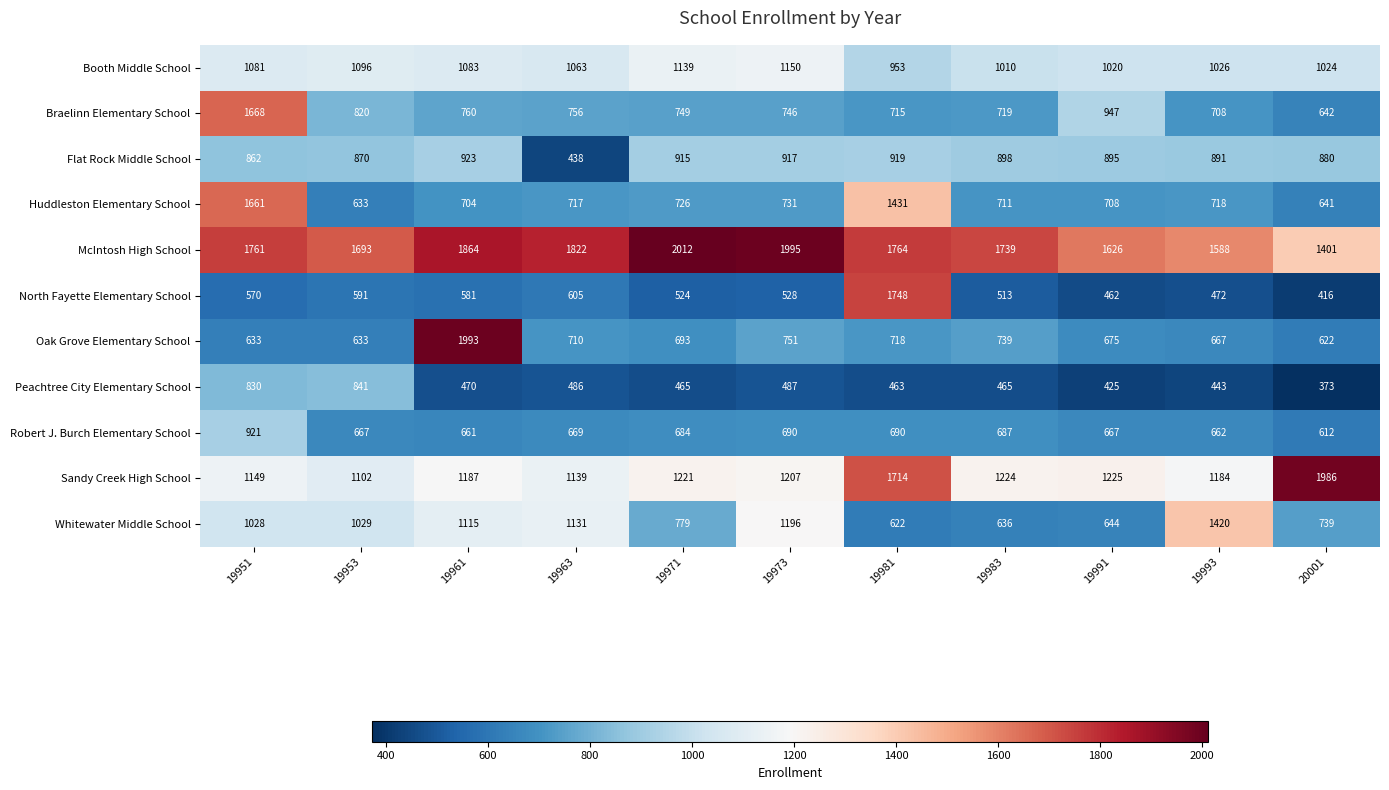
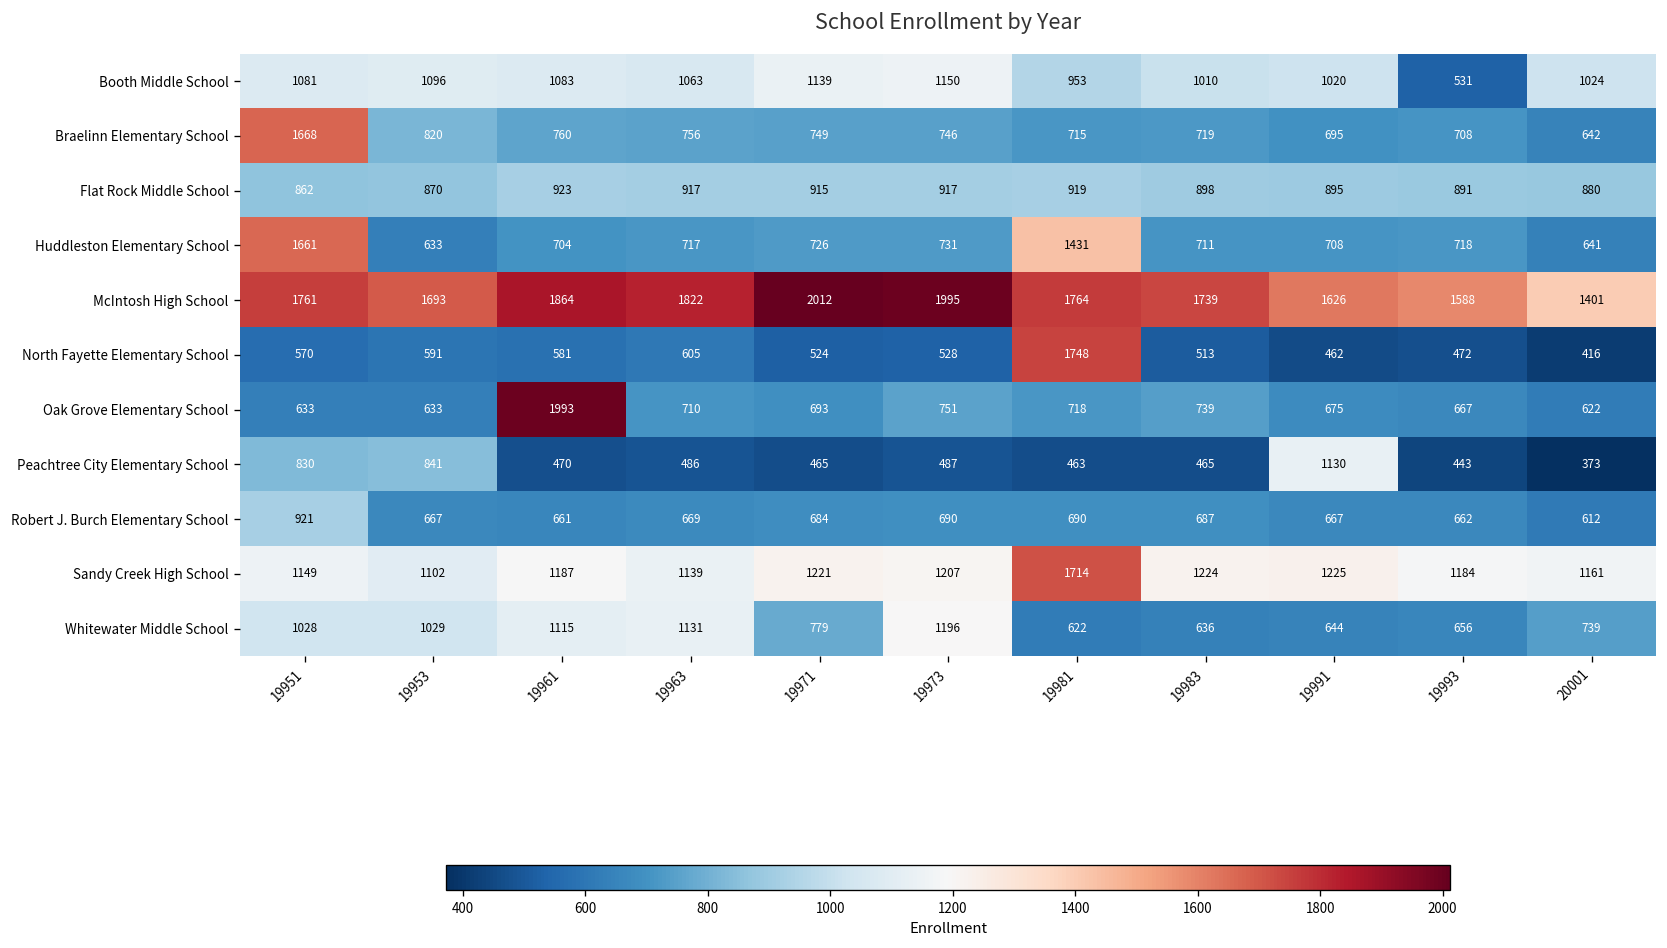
  {
    "Booth Middle School": {
      "19951": 1081,
      "19953": 1096,
      "19961": 1083,
      "19963": 1063,
      "19971": 1139,
      "19973": 1150,
      "19981": 953,
      "19983": 1010,
      "19991": 1020,
-     "19993": 1026,
+     "19993": 531,
      "20001": 1024
    },
    "Braelinn Elementary School": {
      "19951": 1668,
      "19953": 820,
      "19961": 760,
      "19963": 756,
      "19971": 749,
      "19973": 746,
      "19981": 715,
      "19983": 719,
-     "19991": 947,
+     "19991": 695,
      "19993": 708,
      "20001": 642
    },
    "Flat Rock Middle School": {
      "19951": 862,
      "19953": 870,
      "19961": 923,
-     "19963": 438,
+     "19963": 917,
      "19971": 915,
      "19973": 917,
      "19981": 919,
      "19983": 898,
      "19991": 895,
      "19993": 891,
      "20001": 880
    },
    "Huddleston Elementary School": {
      "19951": 1661,
      "19953": 633,
      "19961": 704,
      "19963": 717,
      "19971": 726,
      "19973": 731,
      "19981": 1431,
      "19983": 711,
      "19991": 708,
      "19993": 718,
      "20001": 641
    },
    "McIntosh High School": {
      "19951": 1761,
      "19953": 1693,
      "19961": 1864,
      "19963": 1822,
      "19971": 2012,
      "19973": 1995,
      "19981": 1764,
      "19983": 1739,
      "19991": 1626,
      "19993": 1588,
      "20001": 1401
    },
    "North Fayette Elementary School": {
      "19951": 570,
      "19953": 591,
      "19961": 581,
      "19963": 605,
      "19971": 524,
      "19973": 528,
      "19981": 1748,
      "19983": 513,
      "19991": 462,
      "19993": 472,
      "20001": 416
    },
    "Oak Grove Elementary School": {
      "19951": 633,
      "19953": 633,
      "19961": 1993,
      "19963": 710,
      "19971": 693,
      "19973": 751,
      "19981": 718,
      "19983": 739,
      "19991": 675,
      "19993": 667,
      "20001": 622
    },
    "Peachtree City Elementary School": {
      "19951": 830,
      "19953": 841,
      "19961": 470,
      "19963": 486,
      "19971": 465,
      "19973": 487,
      "19981": 463,
      "19983": 465,
-     "19991": 425,
+     "19991": 1130,
      "19993": 443,
      "20001": 373
    },
    "Robert J. Burch Elementary School": {
      "19951": 921,
      "19953": 667,
      "19961": 661,
      "19963": 669,
      "19971": 684,
      "19973": 690,
      "19981": 690,
      "19983": 687,
      "19991": 667,
      "19993": 662,
      "20001": 612
    },
    "Sandy Creek High School": {
      "19951": 1149,
      "19953": 1102,
      "19961": 1187,
      "19963": 1139,
      "19971": 1221,
      "19973": 1207,
      "19981": 1714,
      "19983": 1224,
      "19991": 1225,
      "19993": 1184,
-     "20001": 1986
+     "20001": 1161
    },
    "Whitewater Middle School": {
      "19951": 1028,
      "19953": 1029,
      "19961": 1115,
      "19963": 1131,
      "19971": 779,
      "19973": 1196,
      "19981": 622,
      "19983": 636,
      "19991": 644,
-     "19993": 1420,
+     "19993": 656,
      "20001": 739
    }
  }
